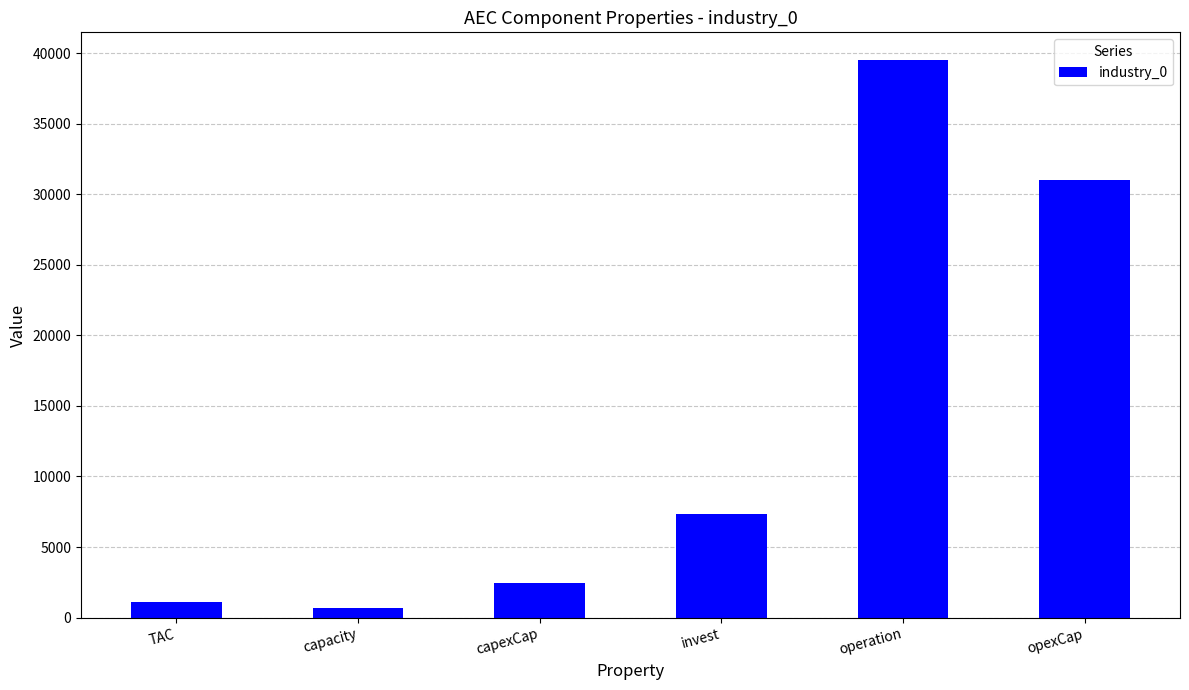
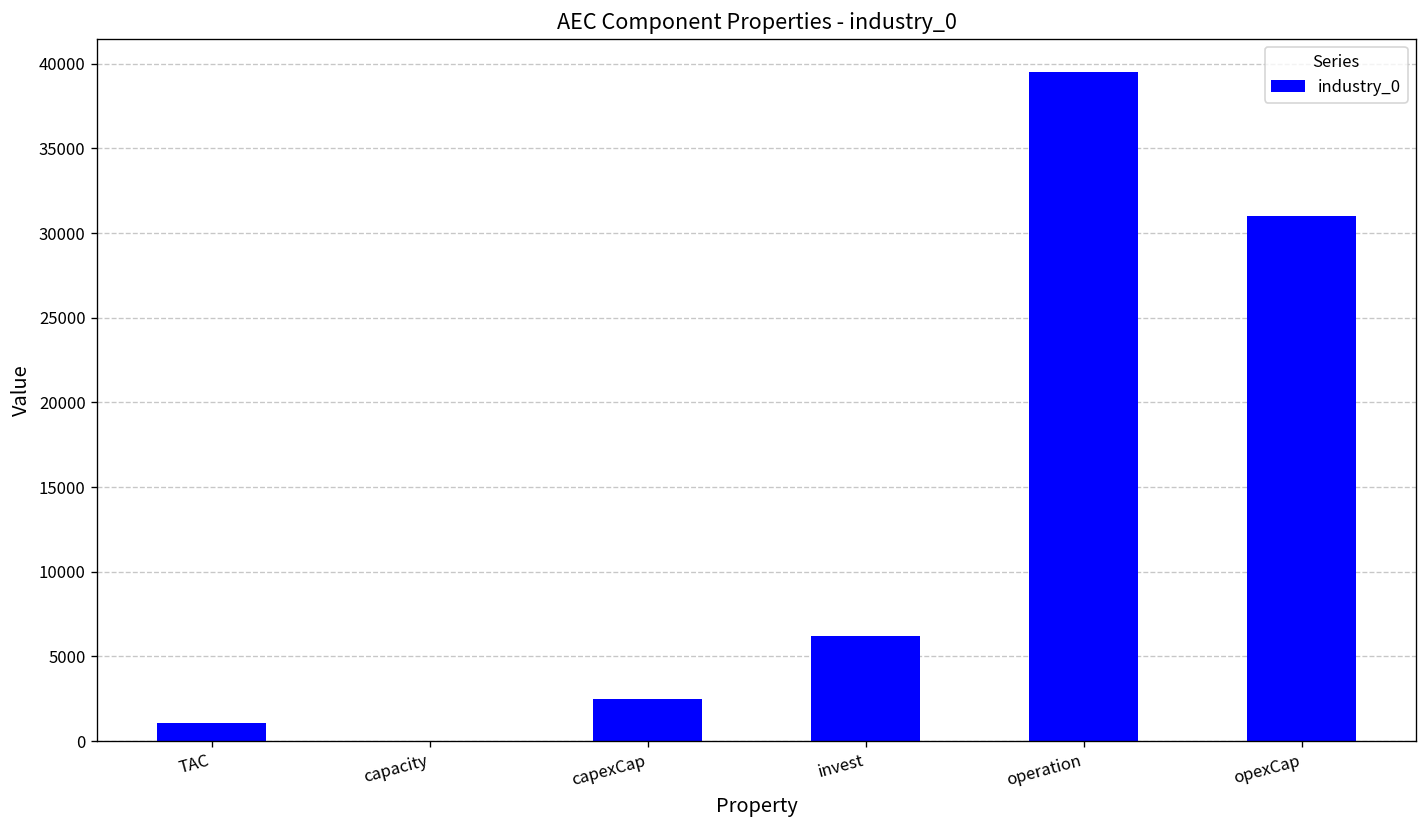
  {
    "TAC": 1100,
-   "capacity": 700,
+   "capacity": 0,
    "capexCap": 2500,
-   "invest": 7400,
+   "invest": 6200,
    "operation": 39500,
    "opexCap": 31000
  }
